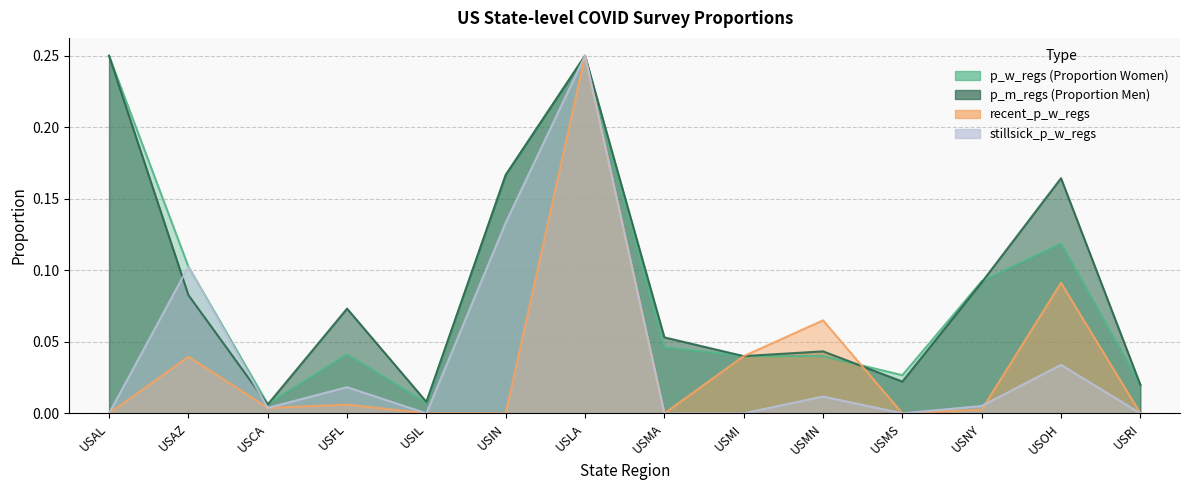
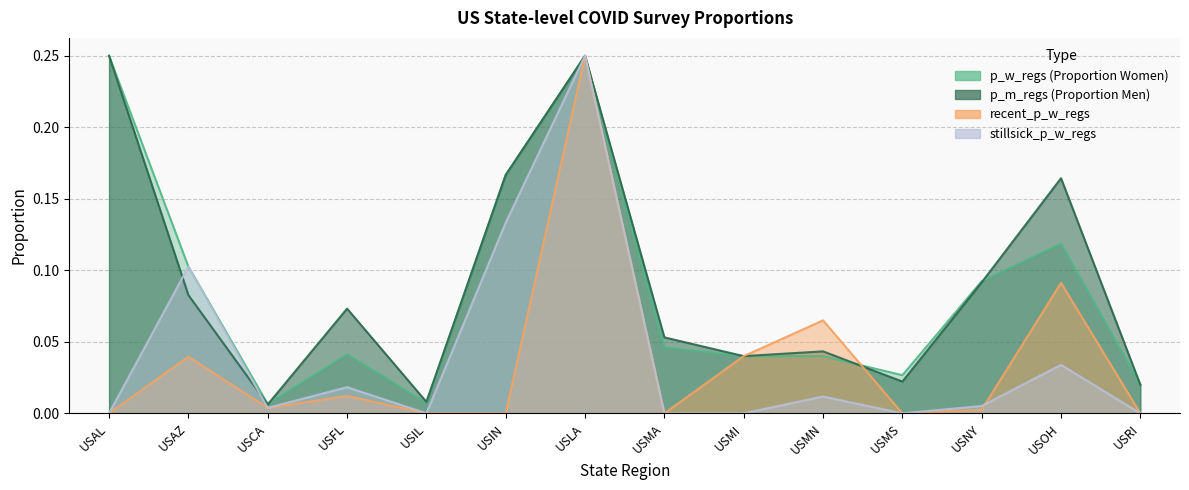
  {
    "recent_p_w_regs": {
      "USAZ": 0.040,
-     "USFL": 0.006,
+     "USFL": 0.012,
      "USIN": 0.000,
      "USMN": 0.065,
      "USNY": 0.003,
      "USOH": 0.091
    }
  }
